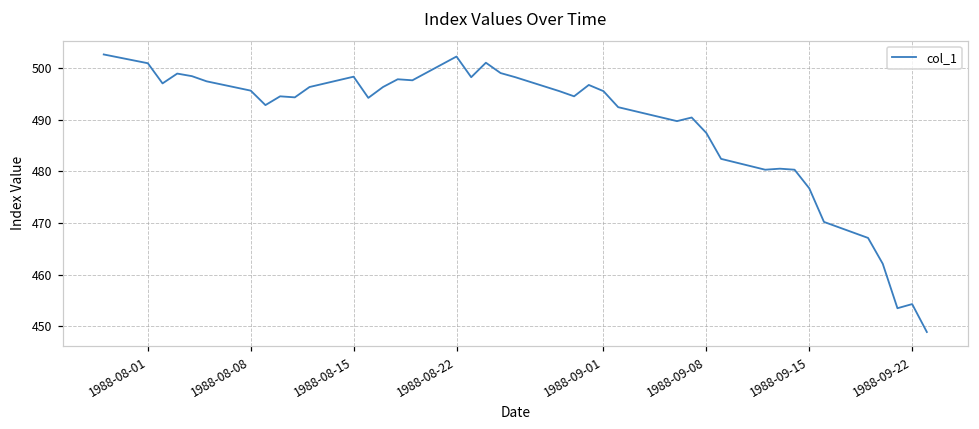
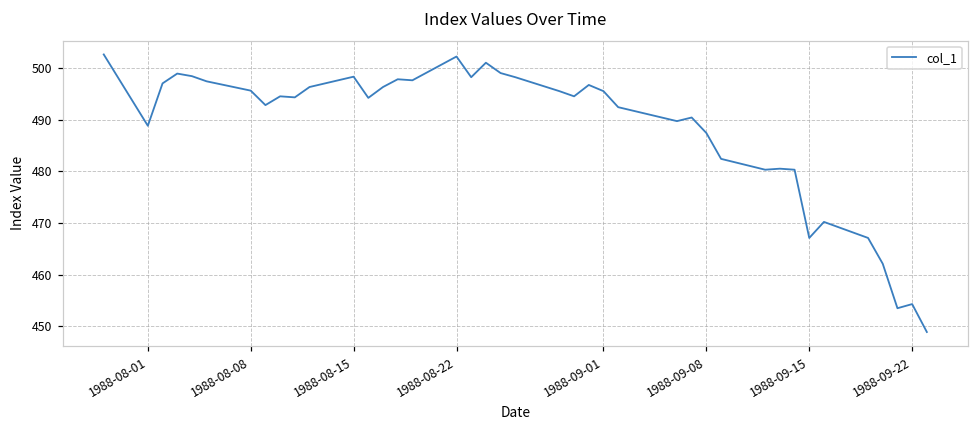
  {
-   "1988-08-01": 501,
+   "1988-08-01": 489,
    "1988-08-08": 496,
    "1988-08-15": 498,
    "1988-08-22": 502,
    "1988-09-01": 496,
    "1988-09-08": 487,
-   "1988-09-15": 477,
+   "1988-09-15": 467,
    "1988-09-22": 454
  }
